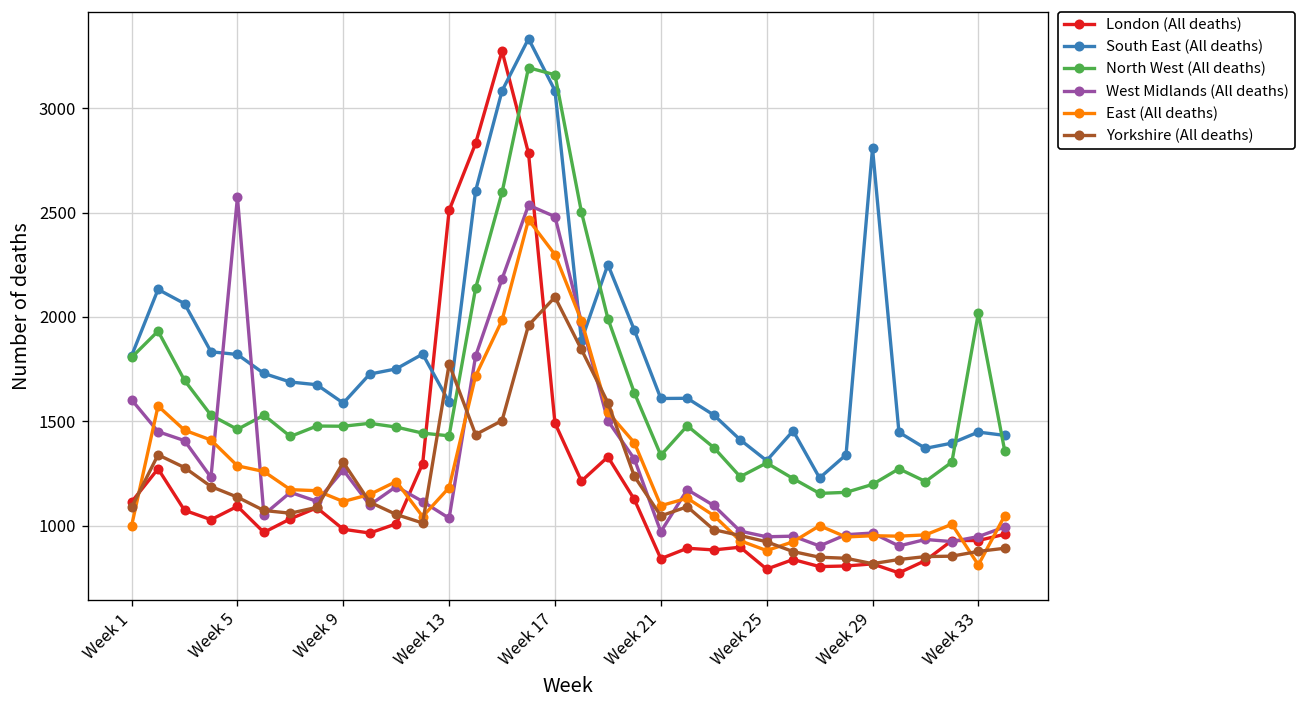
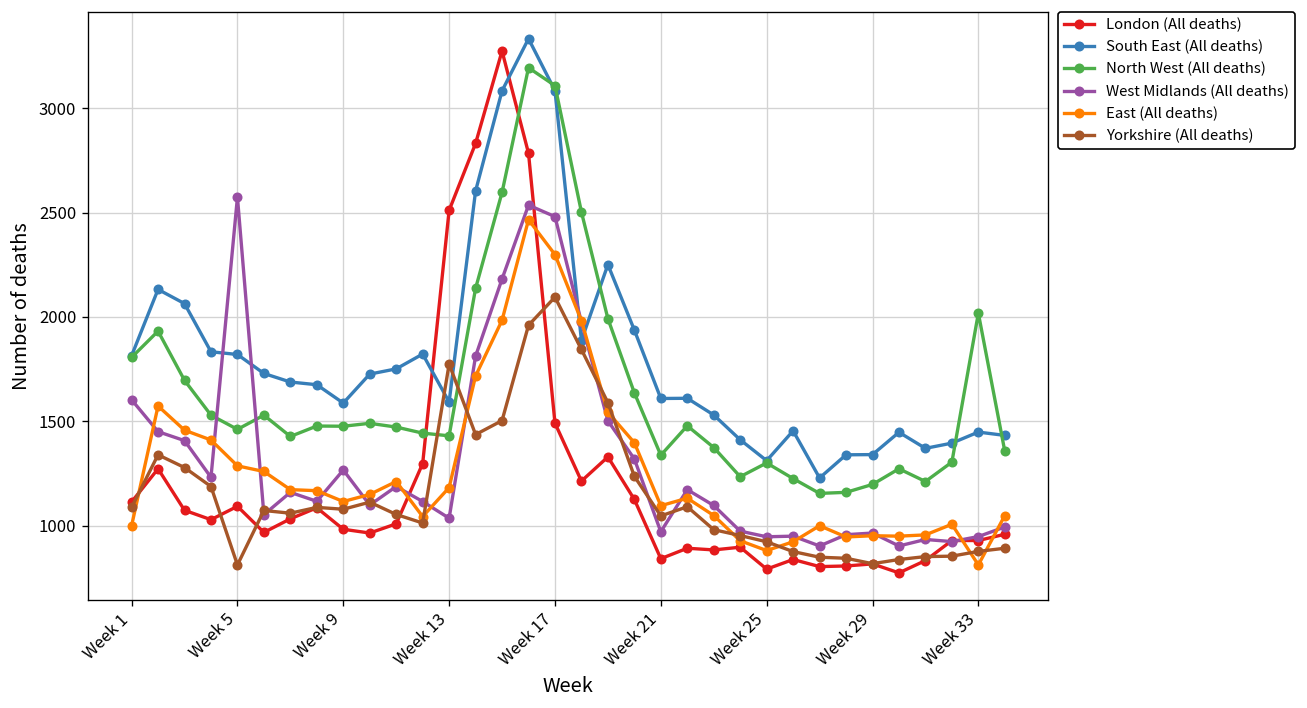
  {
    "London (All deaths)": {
      "Week 1": 1110,
      "Week 5": 1090,
      "Week 9": 980,
      "Week 13": 2510,
      "Week 17": 1490,
      "Week 21": 840,
      "Week 25": 790,
      "Week 33": 930
    },
    "South East (All deaths)": {
      "Week 5": 1820,
      "Week 9": 1590,
      "Week 13": 1590,
      "Week 17": 3090,
      "Week 21": 1610,
-     "Week 29": 2810,
+     "Week 29": 1340,
      "Week 33": 1450
    },
    "North West (All deaths)": {
      "Week 5": 1460,
      "Week 9": 1480,
      "Week 13": 1430,
-     "Week 17": 3160,
+     "Week 17": 3110,
      "Week 21": 1340,
      "Week 29": 1200,
      "Week 33": 2020
    },
    "West Midlands (All deaths)": {
      "Week 1": 1600,
      "Week 5": 2570,
      "Week 9": 1270,
      "Week 13": 1040,
      "Week 17": 2480,
      "Week 21": 970,
      "Week 25": 950,
      "Week 33": 950
    },
    "East (All deaths)": {
      "Week 1": 1000,
      "Week 5": 1290,
      "Week 9": 1120,
      "Week 13": 1180,
      "Week 17": 2300,
      "Week 21": 1100,
      "Week 25": 880,
      "Week 33": 810
    },
    "Yorkshire (All deaths)": {
      "Week 1": 1090,
-     "Week 5": 1140,
-     "Week 9": 1300,
+     "Week 5": 810,
+     "Week 9": 1080,
      "Week 13": 1770,
      "Week 17": 2100,
      "Week 21": 1050,
      "Week 25": 920,
      "Week 33": 880
    }
  }
